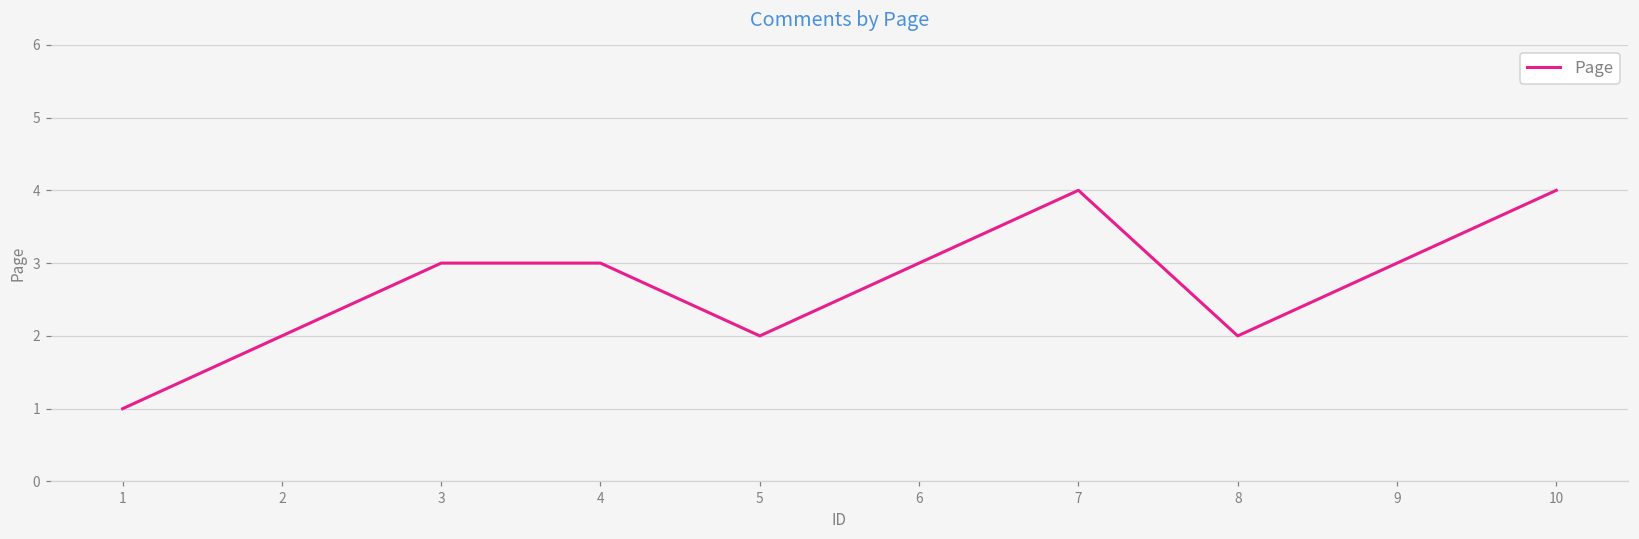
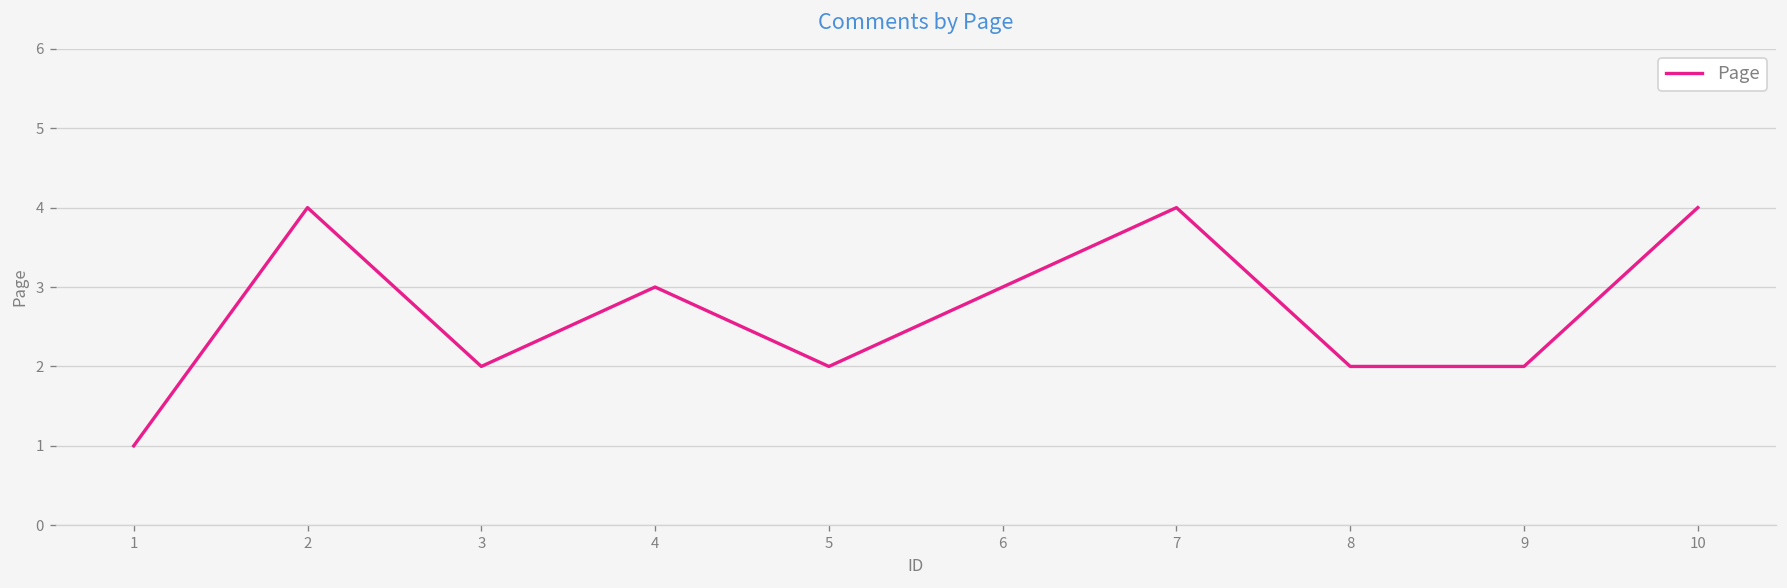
  {
    "1": 1,
-   "2": 2,
-   "3": 3,
+   "2": 4,
+   "3": 2,
    "4": 3,
    "5": 2,
    "6": 3,
    "7": 4,
    "8": 2,
-   "9": 3,
+   "9": 2,
    "10": 4
  }
